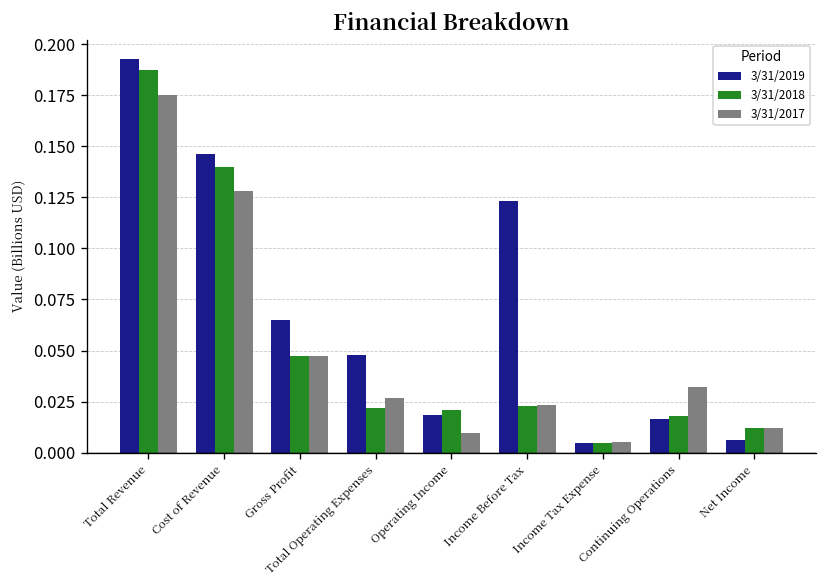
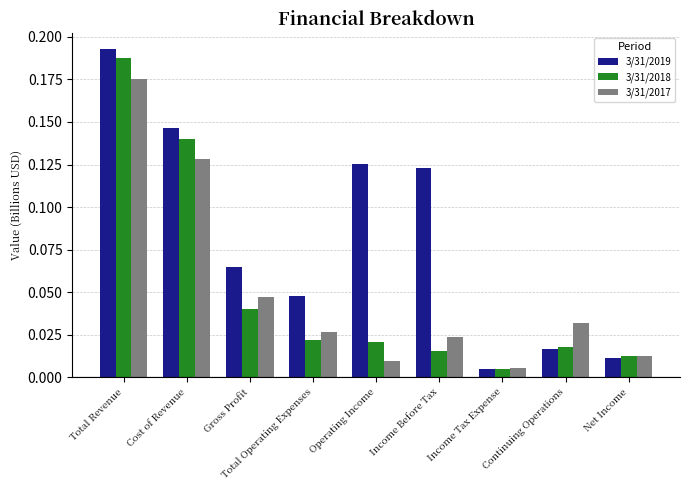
  {
    "3/31/2019": {
      "Total Revenue": 0.193,
      "Cost of Revenue": 0.146,
      "Gross Profit": 0.065,
      "Total Operating Expenses": 0.048,
-     "Operating Income": 0.018,
+     "Operating Income": 0.125,
      "Income Before Tax": 0.123,
      "Income Tax Expense": 0.005,
      "Continuing Operations": 0.016,
-     "Net Income": 0.006
+     "Net Income": 0.012
    },
    "3/31/2018": {
      "Total Revenue": 0.187,
      "Cost of Revenue": 0.140,
-     "Gross Profit": 0.047,
+     "Gross Profit": 0.040,
      "Total Operating Expenses": 0.022,
      "Operating Income": 0.021,
-     "Income Before Tax": 0.023,
+     "Income Before Tax": 0.016,
      "Income Tax Expense": 0.005,
      "Continuing Operations": 0.018,
      "Net Income": 0.012
    },
    "3/31/2017": {
      "Total Revenue": 0.175,
      "Cost of Revenue": 0.128,
      "Gross Profit": 0.047,
      "Total Operating Expenses": 0.027,
      "Operating Income": 0.010,
      "Income Before Tax": 0.023,
      "Income Tax Expense": 0.005,
      "Continuing Operations": 0.032,
      "Net Income": 0.012
    }
  }
